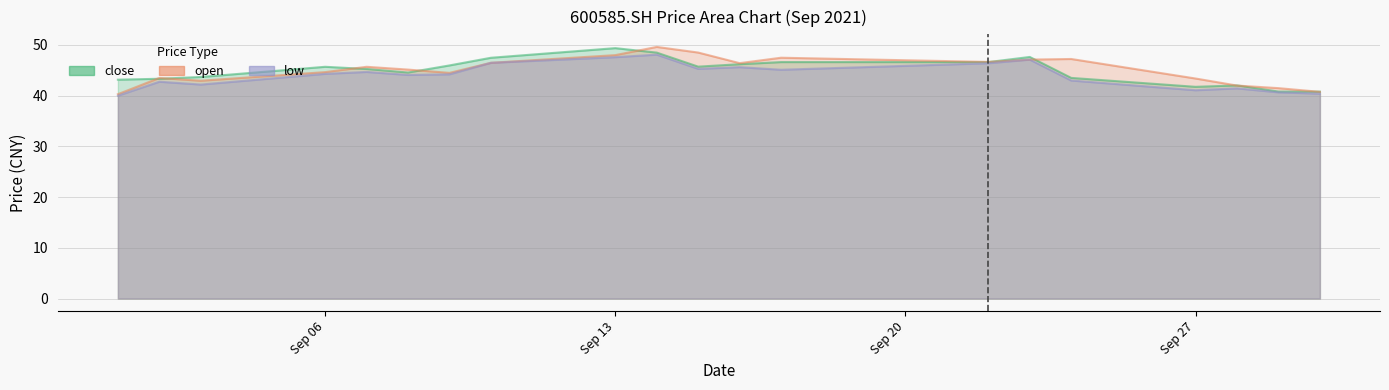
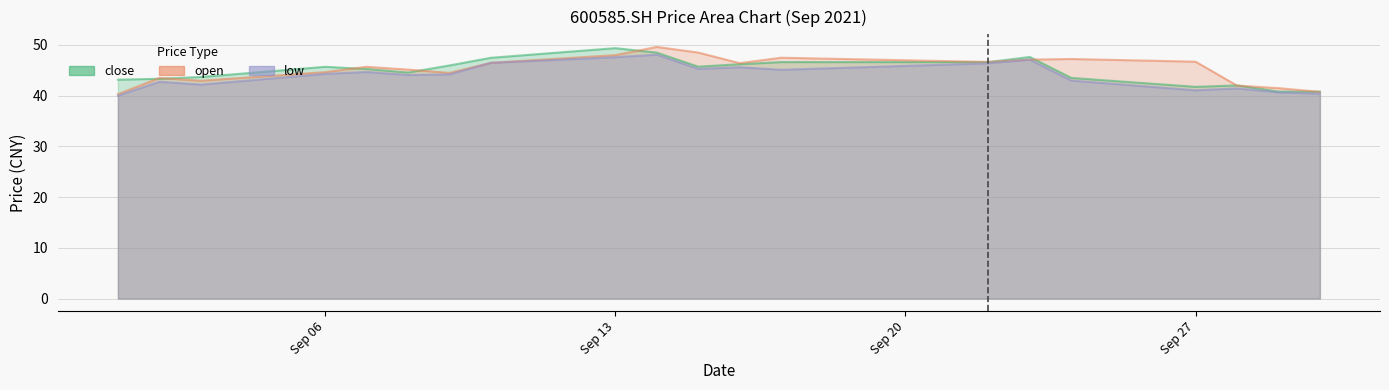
  {
    "open": {
-     "Sep 27": 43
+     "Sep 27": 47
    }
  }
